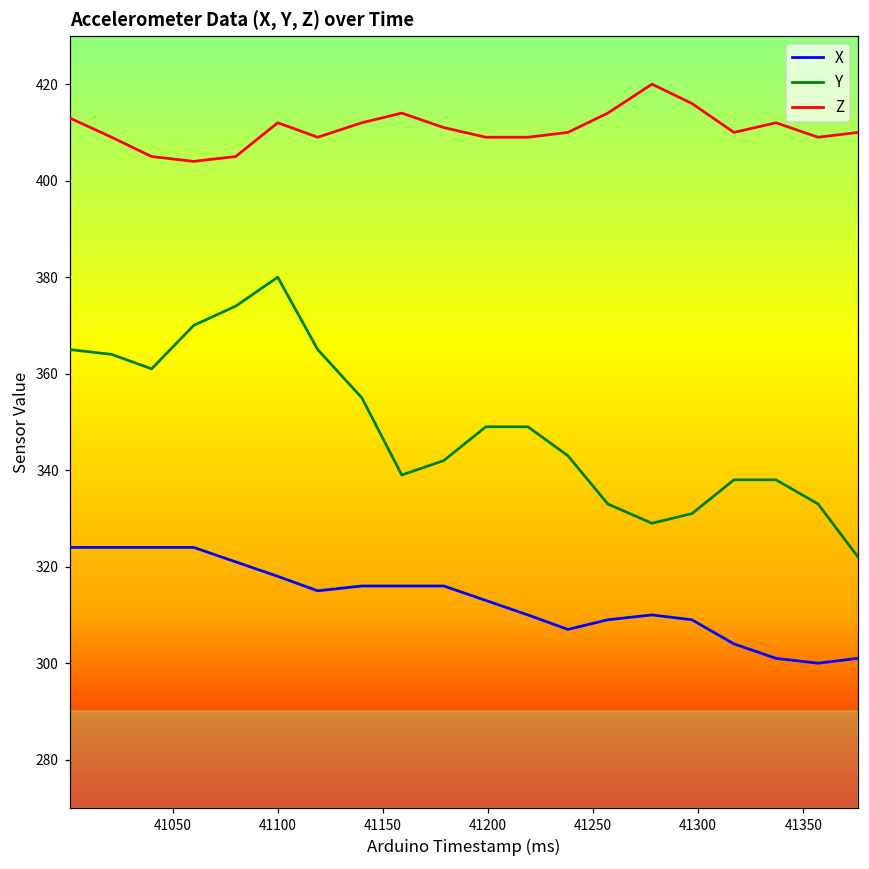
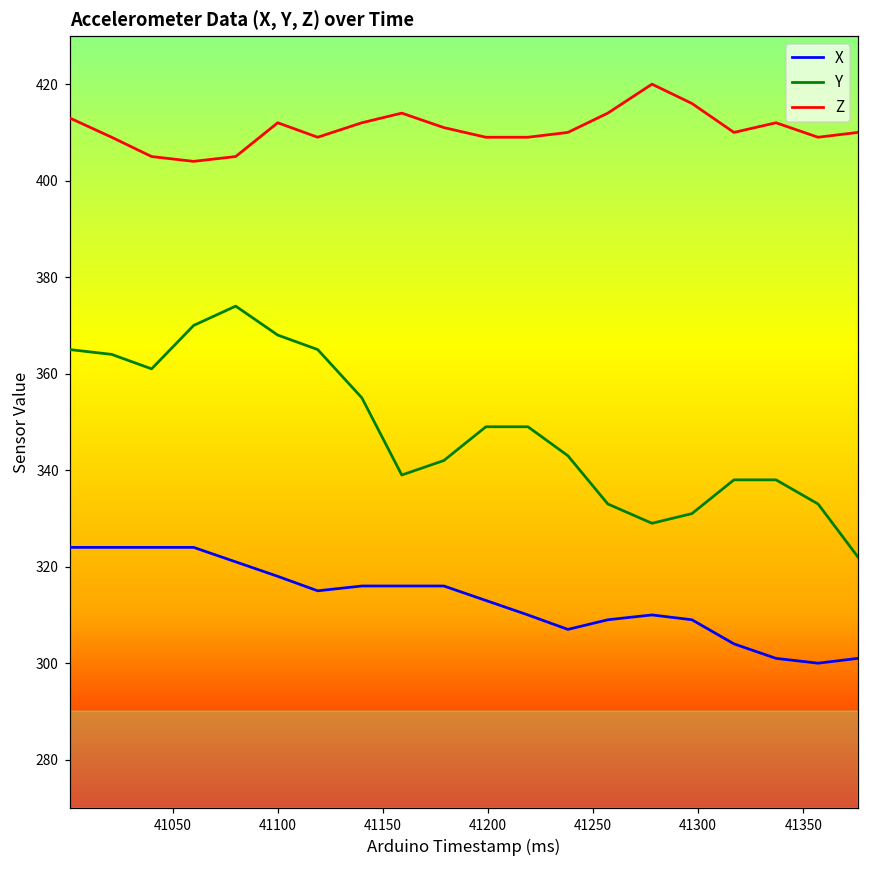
  {
    "X": {
      "41100": 318
    },
    "Y": {
-     "41100": 380
+     "41100": 368
    },
    "Z": {
      "41100": 412
    }
  }
